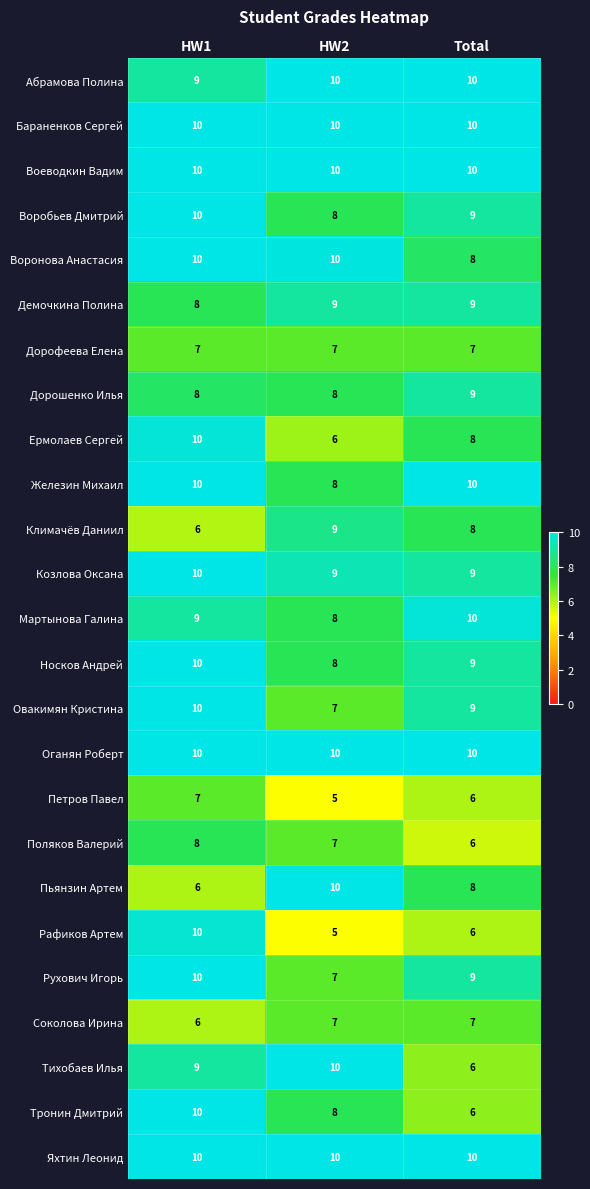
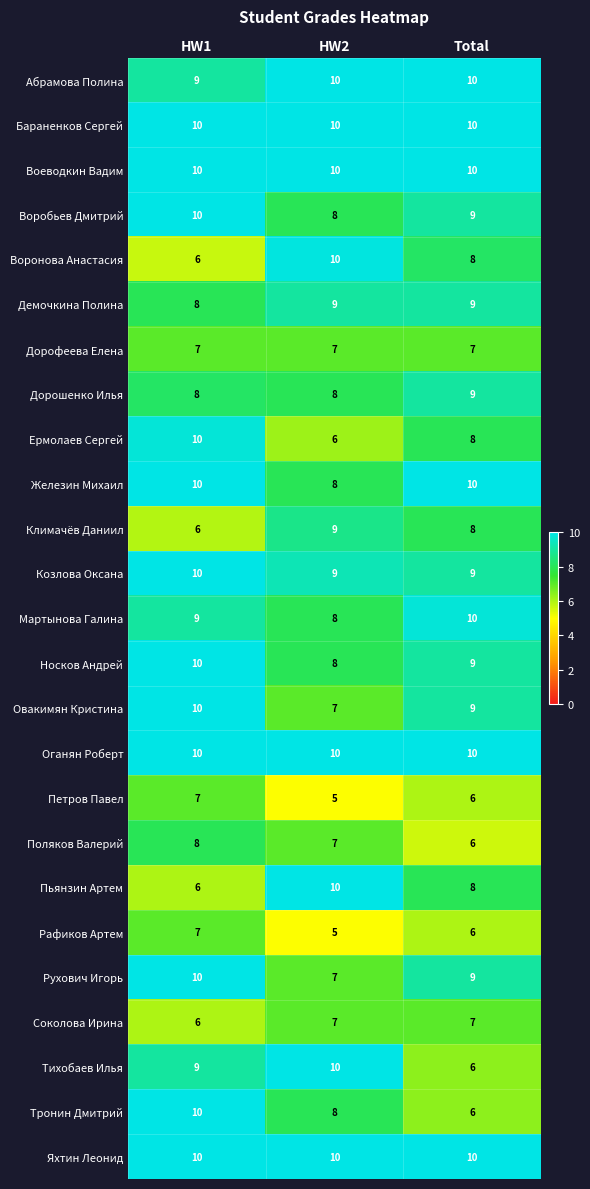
  {
    "Абрамова Полина": {
      "HW1": 9,
      "HW2": 10,
      "Total": 10
    },
    "Бараненков Сергей": {
      "HW1": 10,
      "HW2": 10,
      "Total": 10
    },
    "Воеводкин Вадим": {
      "HW1": 10,
      "HW2": 10,
      "Total": 10
    },
    "Воробьев Дмитрий": {
      "HW1": 10,
      "HW2": 8,
      "Total": 9
    },
    "Воронова Анастасия": {
-     "HW1": 10,
+     "HW1": 6,
      "HW2": 10,
      "Total": 8
    },
    "Демочкина Полина": {
      "HW1": 8,
      "HW2": 9,
      "Total": 9
    },
    "Дорофеева Елена": {
      "HW1": 7,
      "HW2": 7,
      "Total": 7
    },
    "Дорошенко Илья": {
      "HW1": 8,
      "HW2": 8,
      "Total": 9
    },
    "Ермолаев Сергей": {
      "HW1": 10,
      "HW2": 6,
      "Total": 8
    },
    "Железин Михаил": {
      "HW1": 10,
      "HW2": 8,
      "Total": 10
    },
    "Климачёв Даниил": {
      "HW1": 6,
      "HW2": 9,
      "Total": 8
    },
    "Козлова Оксана": {
      "HW1": 10,
      "HW2": 9,
      "Total": 9
    },
    "Мартынова Галина": {
      "HW1": 9,
      "HW2": 8,
      "Total": 10
    },
    "Носков Андрей": {
      "HW1": 10,
      "HW2": 8,
      "Total": 9
    },
    "Овакимян Кристина": {
      "HW1": 10,
      "HW2": 7,
      "Total": 9
    },
    "Оганян Роберт": {
      "HW1": 10,
      "HW2": 10,
      "Total": 10
    },
    "Петров Павел": {
      "HW1": 7,
      "HW2": 5,
      "Total": 6
    },
    "Поляков Валерий": {
      "HW1": 8,
      "HW2": 7,
      "Total": 6
    },
    "Пьянзин Артем": {
      "HW1": 6,
      "HW2": 10,
      "Total": 8
    },
    "Рафиков Артем": {
-     "HW1": 10,
+     "HW1": 7,
      "HW2": 5,
      "Total": 6
    },
    "Рухович Игорь": {
      "HW1": 10,
      "HW2": 7,
      "Total": 9
    },
    "Соколова Ирина": {
      "HW1": 6,
      "HW2": 7,
      "Total": 7
    },
    "Тихобаев Илья": {
      "HW1": 9,
      "HW2": 10,
      "Total": 6
    },
    "Тронин Дмитрий": {
      "HW1": 10,
      "HW2": 8,
      "Total": 6
    },
    "Яхтин Леонид": {
      "HW1": 10,
      "HW2": 10,
      "Total": 10
    }
  }
